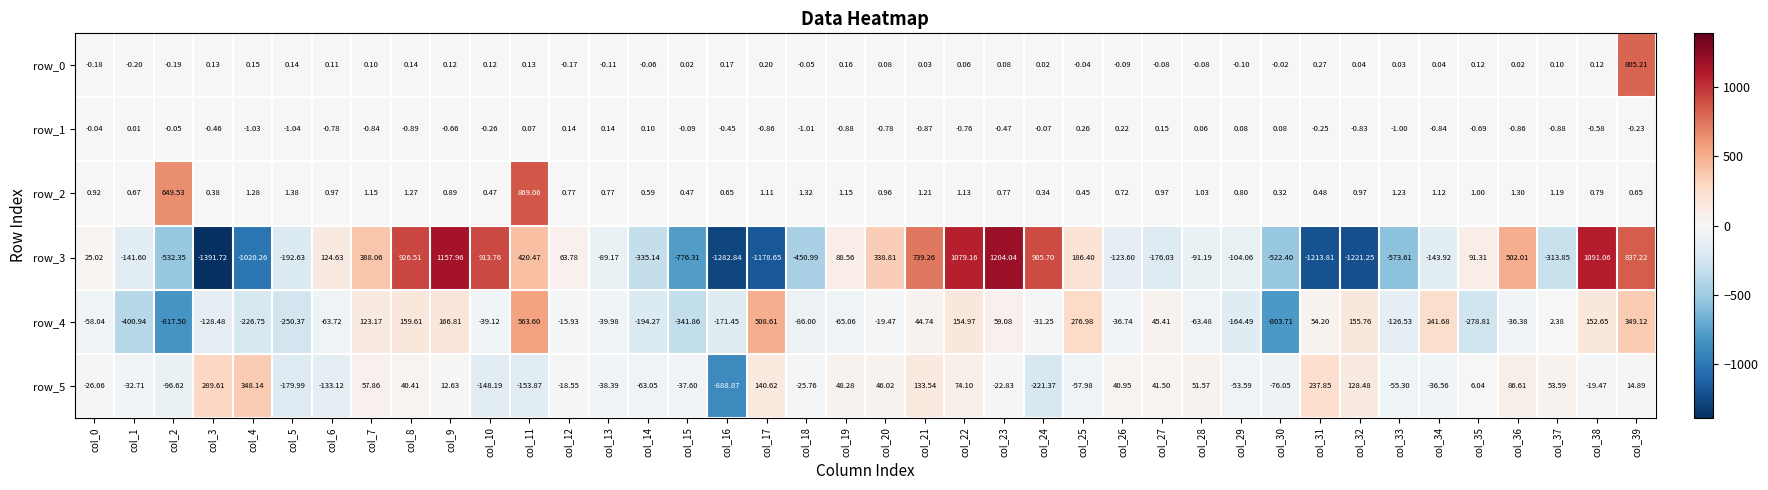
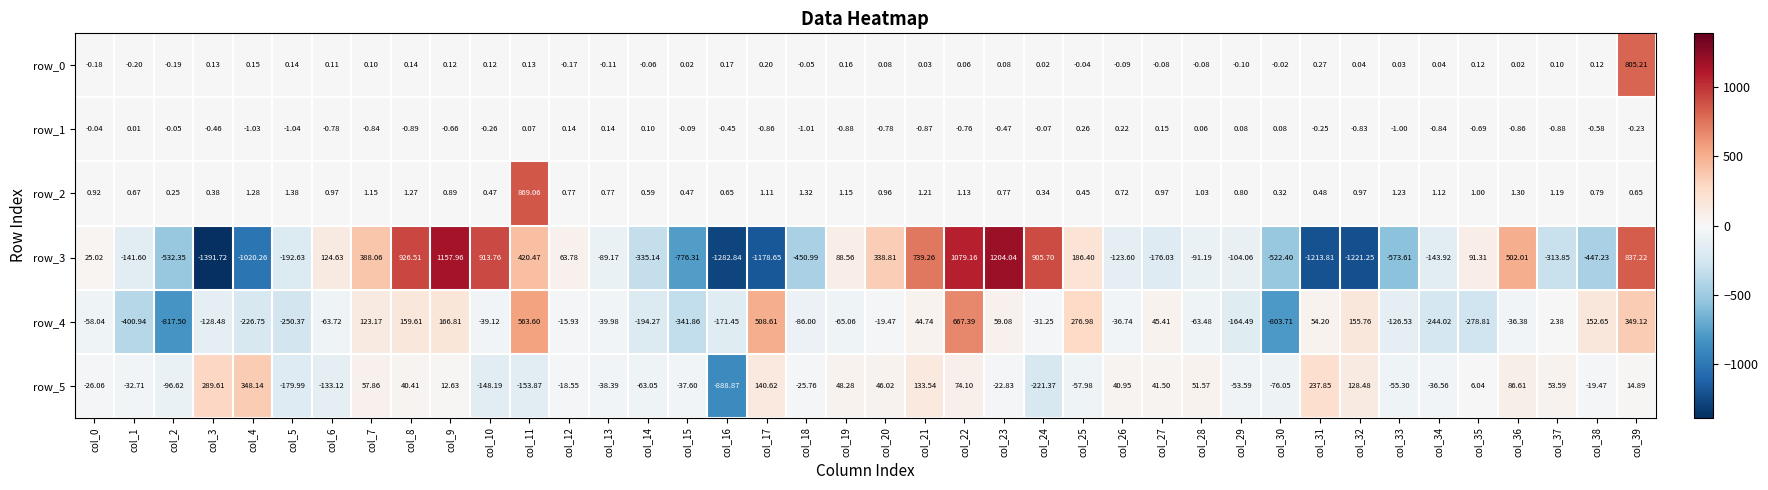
  {
    "row_2": {
      "col_0": 0.92,
      "col_1": 0.67,
-     "col_2": 649.53,
+     "col_2": 0.25,
      "col_3": 0.38,
      "col_4": 1.28,
      "col_5": 1.38,
      "col_6": 0.97,
      "col_7": 1.15,
      "col_8": 1.27,
      "col_9": 0.89,
      "col_10": 0.47,
      "col_11": 869.06,
      "col_12": 0.77,
      "col_13": 0.77,
      "col_14": 0.59,
      "col_15": 0.47,
      "col_16": 0.65,
      "col_17": 1.11,
      "col_18": 1.32,
      "col_19": 1.15,
      "col_20": 0.96,
      "col_21": 1.21,
      "col_22": 1.13,
      "col_23": 0.77,
      "col_24": 0.34,
      "col_25": 0.45,
      "col_26": 0.72,
      "col_27": 0.97,
      "col_28": 1.03,
      "col_29": 0.80,
      "col_30": 0.32,
      "col_31": 0.48,
      "col_32": 0.97,
      "col_33": 1.23,
      "col_34": 1.12,
      "col_35": 1.00,
      "col_36": 1.30,
      "col_37": 1.19,
      "col_38": 0.79,
      "col_39": 0.65
    },
    "row_3": {
      "col_0": 25.02,
      "col_1": -141.60,
      "col_2": -532.35,
      "col_3": -1391.72,
      "col_4": -1020.26,
      "col_5": -192.63,
      "col_6": 124.63,
      "col_7": 388.06,
      "col_8": 926.51,
      "col_9": 1157.96,
      "col_10": 913.76,
      "col_11": 420.47,
      "col_12": 63.78,
      "col_13": -89.17,
      "col_14": -335.14,
      "col_15": -776.31,
      "col_16": -1282.84,
      "col_17": -1178.65,
      "col_18": -450.99,
      "col_19": 88.56,
      "col_20": 338.81,
      "col_21": 739.26,
      "col_22": 1079.16,
      "col_23": 1204.04,
      "col_24": 905.70,
      "col_25": 186.40,
      "col_26": -123.60,
      "col_27": -176.03,
      "col_28": -91.19,
      "col_29": -104.06,
      "col_30": -522.40,
      "col_31": -1213.81,
      "col_32": -1221.25,
      "col_33": -573.61,
      "col_34": -143.92,
      "col_35": 91.31,
      "col_36": 502.01,
      "col_37": -313.85,
-     "col_38": 1091.06,
+     "col_38": -447.23,
      "col_39": 837.22
    },
    "row_4": {
      "col_0": -58.04,
      "col_1": -400.94,
      "col_2": -817.50,
      "col_3": -128.48,
      "col_4": -226.75,
      "col_5": -250.37,
      "col_6": -63.72,
      "col_7": 123.17,
      "col_8": 159.61,
      "col_9": 166.81,
      "col_10": -39.12,
      "col_11": 563.60,
      "col_12": -15.93,
      "col_13": -39.98,
      "col_14": -194.27,
      "col_15": -341.86,
      "col_16": -171.45,
      "col_17": 508.61,
      "col_18": -86.00,
      "col_19": -65.06,
      "col_20": -19.47,
      "col_21": 44.74,
-     "col_22": 154.97,
+     "col_22": 667.39,
      "col_23": 59.08,
      "col_24": -31.25,
      "col_25": 276.98,
      "col_26": -36.74,
      "col_27": 45.41,
      "col_28": -63.48,
      "col_29": -164.49,
      "col_30": -803.71,
      "col_31": 54.20,
      "col_32": 155.76,
      "col_33": -126.53,
-     "col_34": 241.68,
+     "col_34": -244.02,
      "col_35": -278.81,
      "col_36": -36.38,
      "col_37": 2.38,
      "col_38": 152.65,
      "col_39": 349.12
    }
  }
